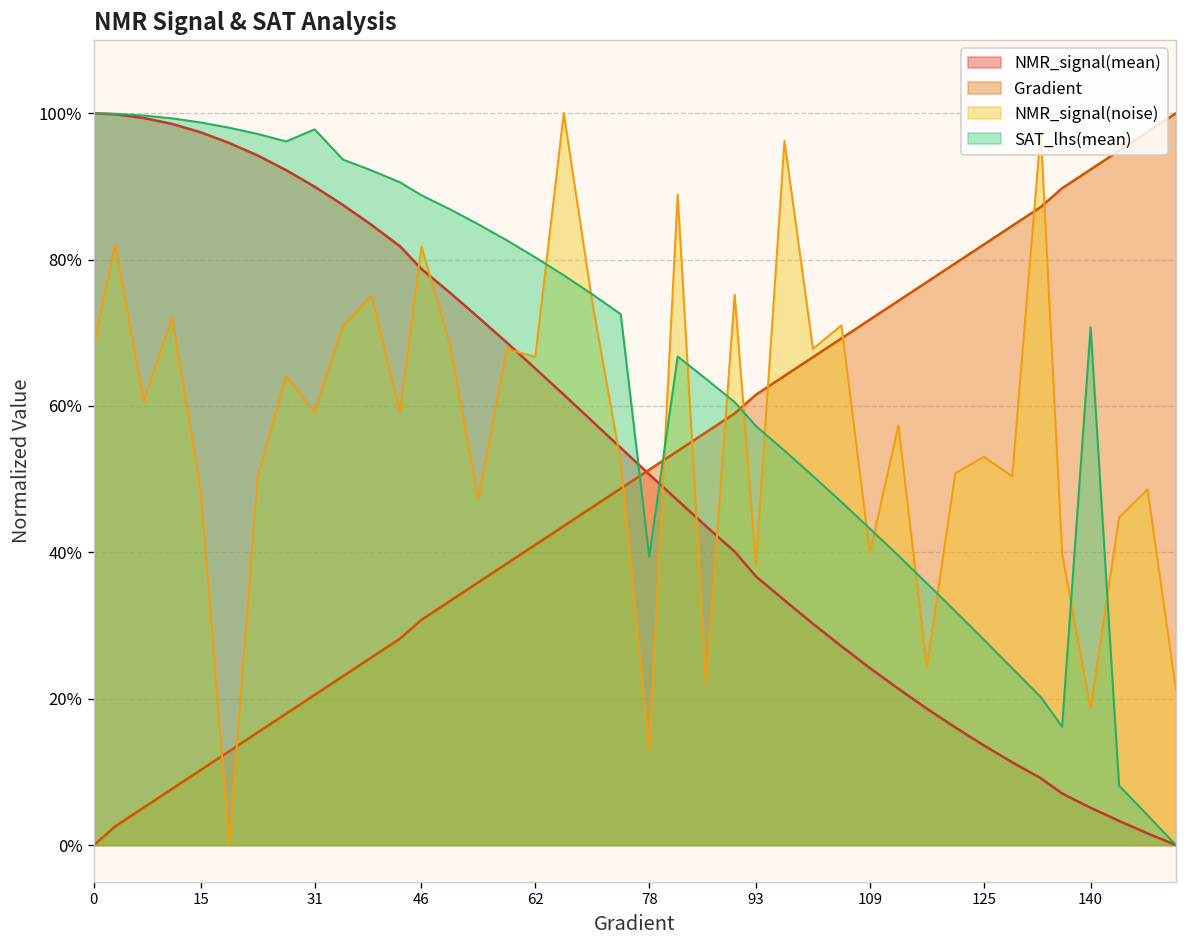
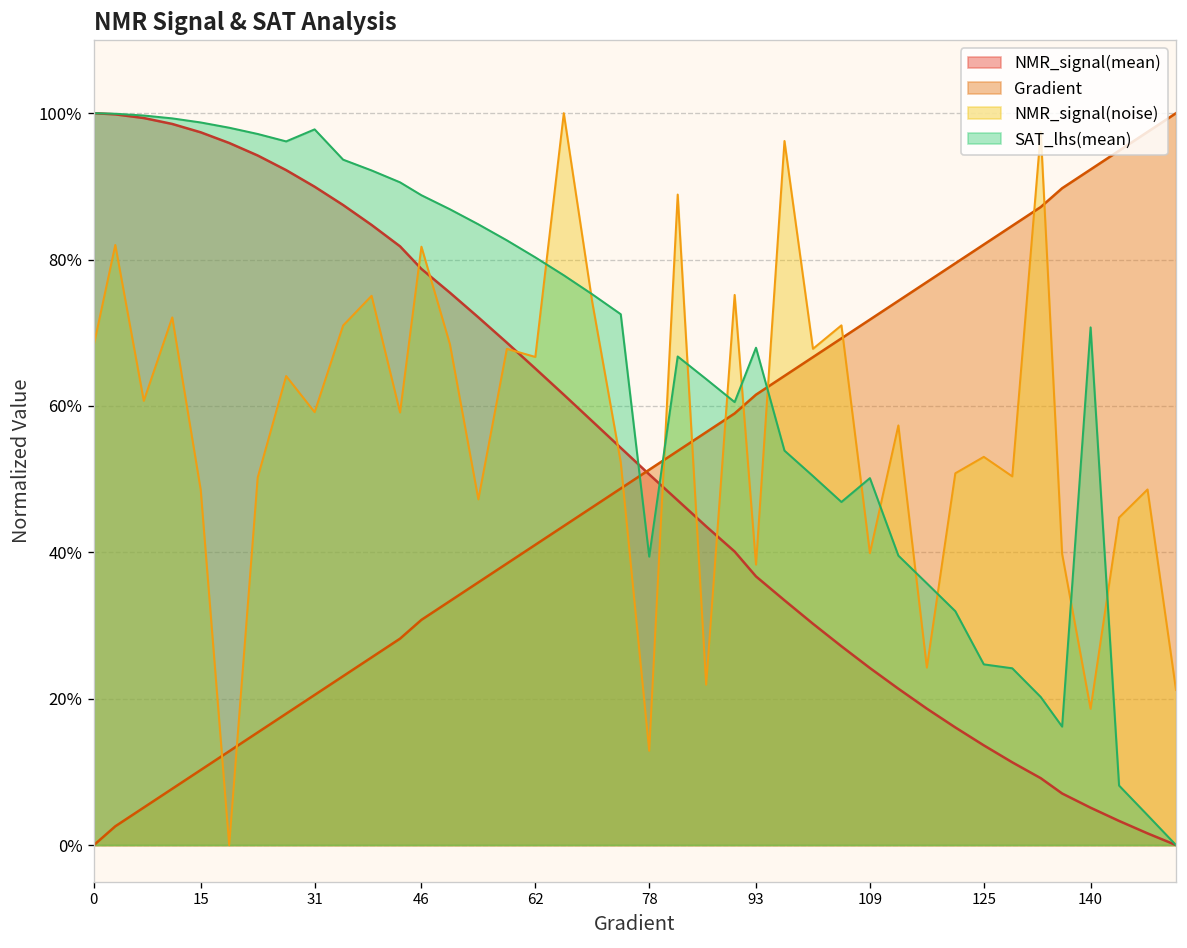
  {
    "SAT_lhs(mean)": {
      "15": "99%",
      "31": "98%",
      "46": "89%",
      "62": "80%",
      "78": "39%",
-     "93": "57%",
-     "109": "43%",
-     "125": "28%",
+     "93": "68%",
+     "109": "50%",
+     "125": "25%",
      "140": "71%"
    }
  }
